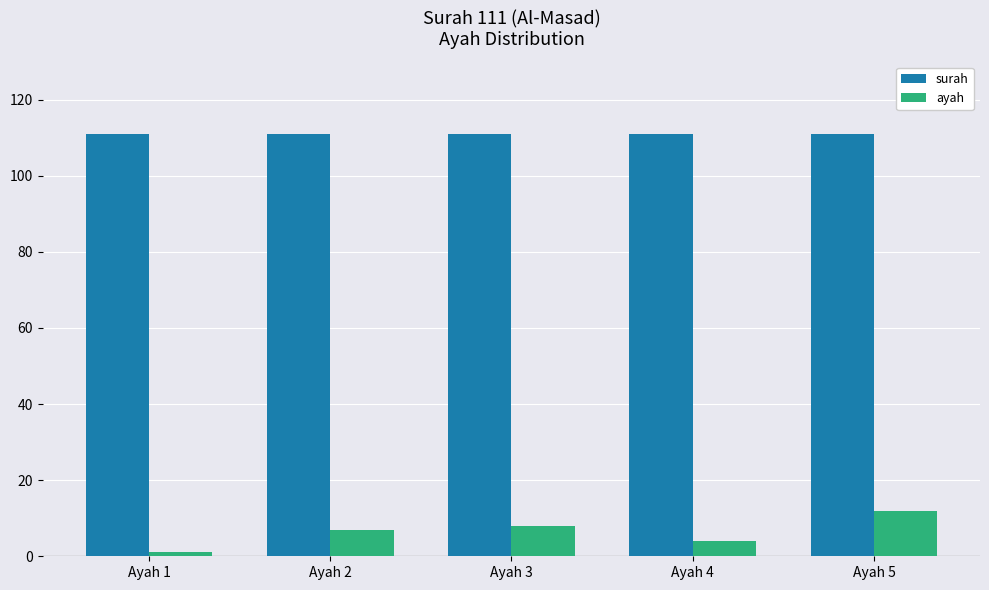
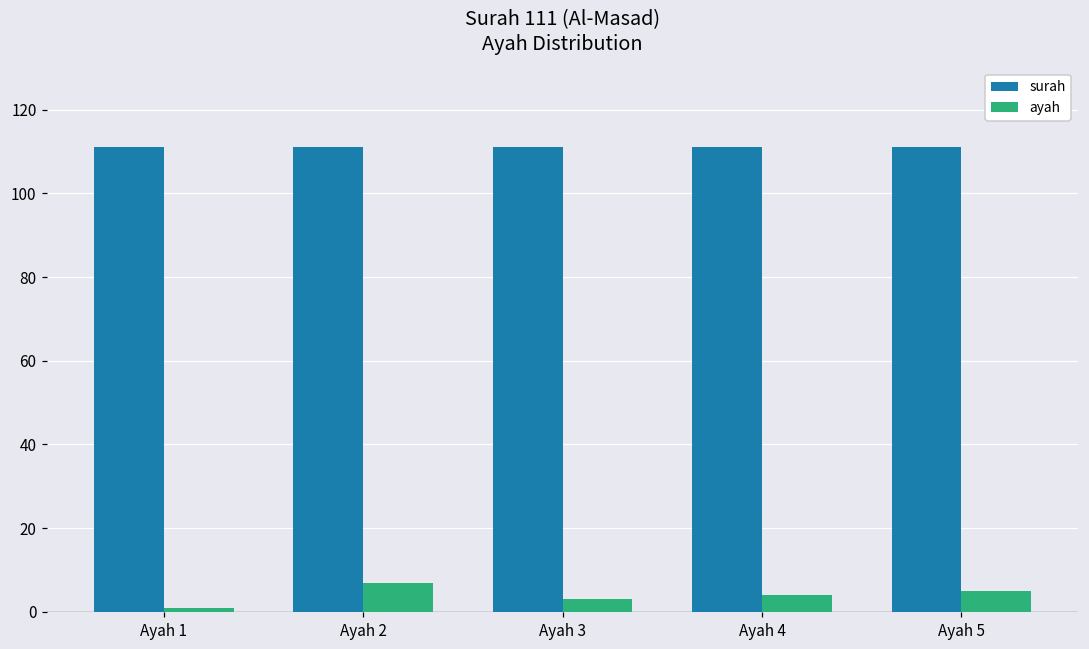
  {
    "surah": {
      "Ayah 1": 111,
      "Ayah 2": 111,
      "Ayah 3": 111,
      "Ayah 4": 111,
      "Ayah 5": 111
    },
    "ayah": {
      "Ayah 1": 1,
      "Ayah 2": 7,
-     "Ayah 3": 8,
+     "Ayah 3": 3,
      "Ayah 4": 4,
-     "Ayah 5": 12
+     "Ayah 5": 5
    }
  }
